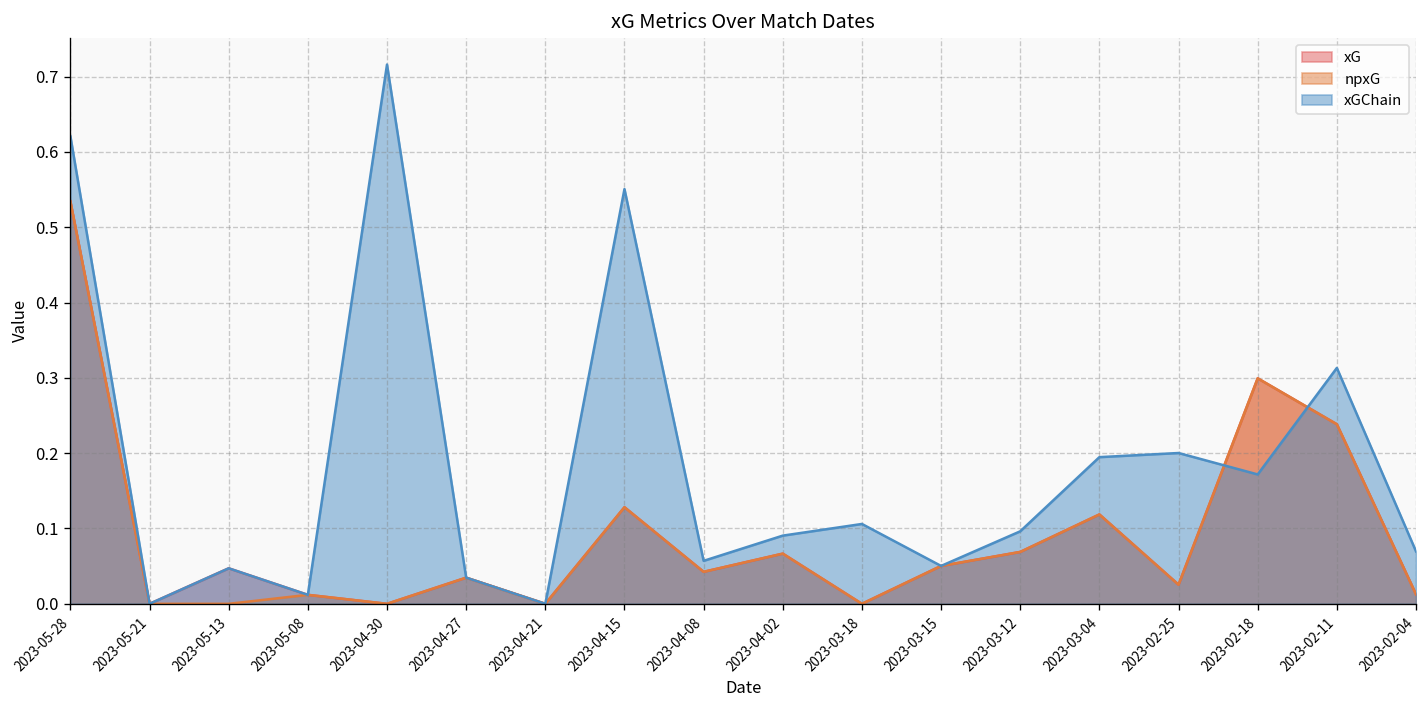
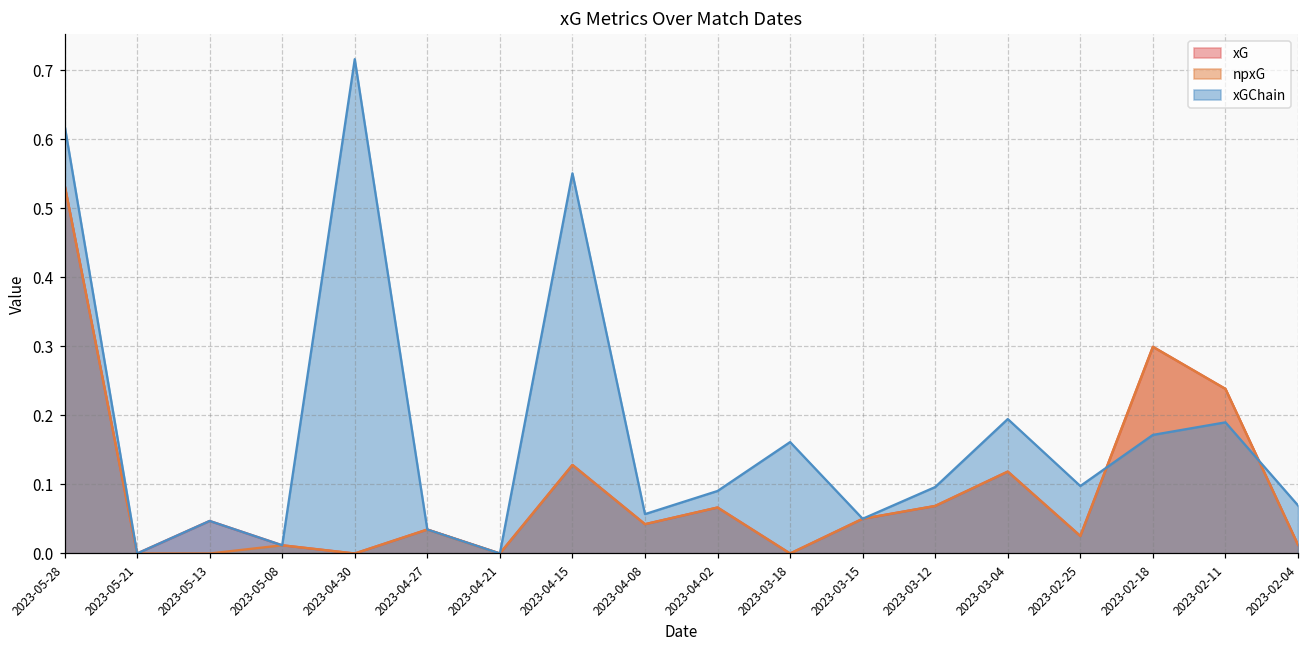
  {
    "xGChain": {
      "2023-05-28": 0.62,
      "2023-04-30": 0.72,
      "2023-04-15": 0.55,
      "2023-04-08": 0.06,
      "2023-04-02": 0.09,
-     "2023-03-18": 0.11,
+     "2023-03-18": 0.16,
      "2023-03-12": 0.10,
      "2023-03-04": 0.19,
-     "2023-02-25": 0.20,
+     "2023-02-25": 0.10,
      "2023-02-18": 0.17,
-     "2023-02-11": 0.31,
+     "2023-02-11": 0.19,
      "2023-02-04": 0.07
    }
  }
